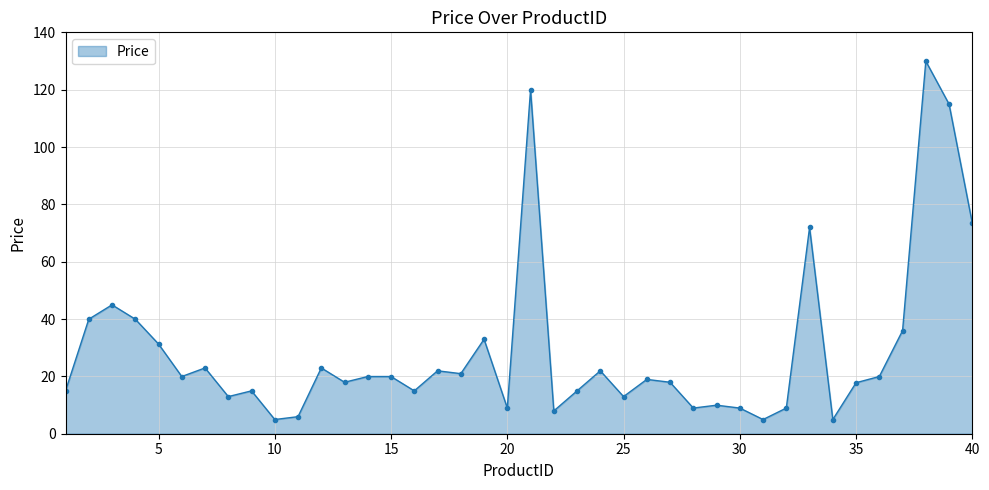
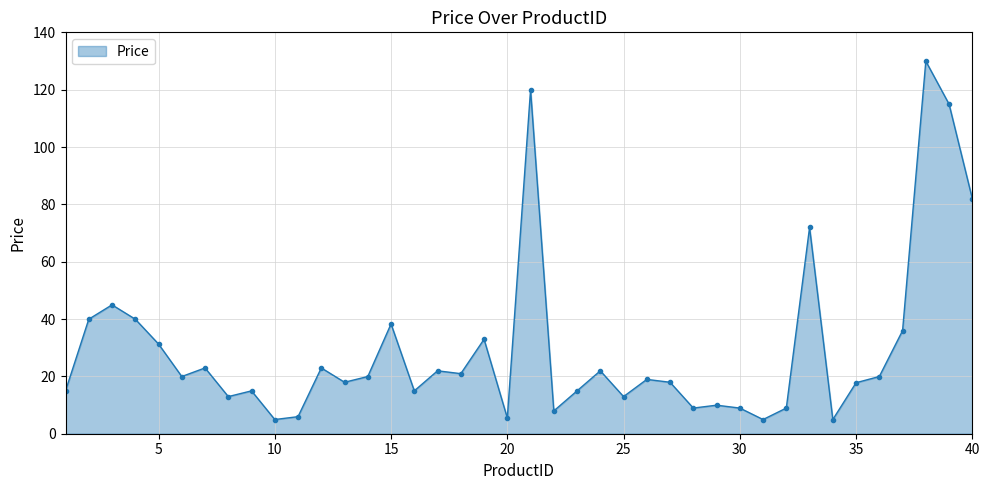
  {
    "5": 31,
    "10": 5,
-   "15": 20,
-   "20": 9,
+   "15": 38,
+   "20": 6,
    "25": 13,
    "30": 9,
    "35": 18,
-   "40": 73
+   "40": 82
  }
